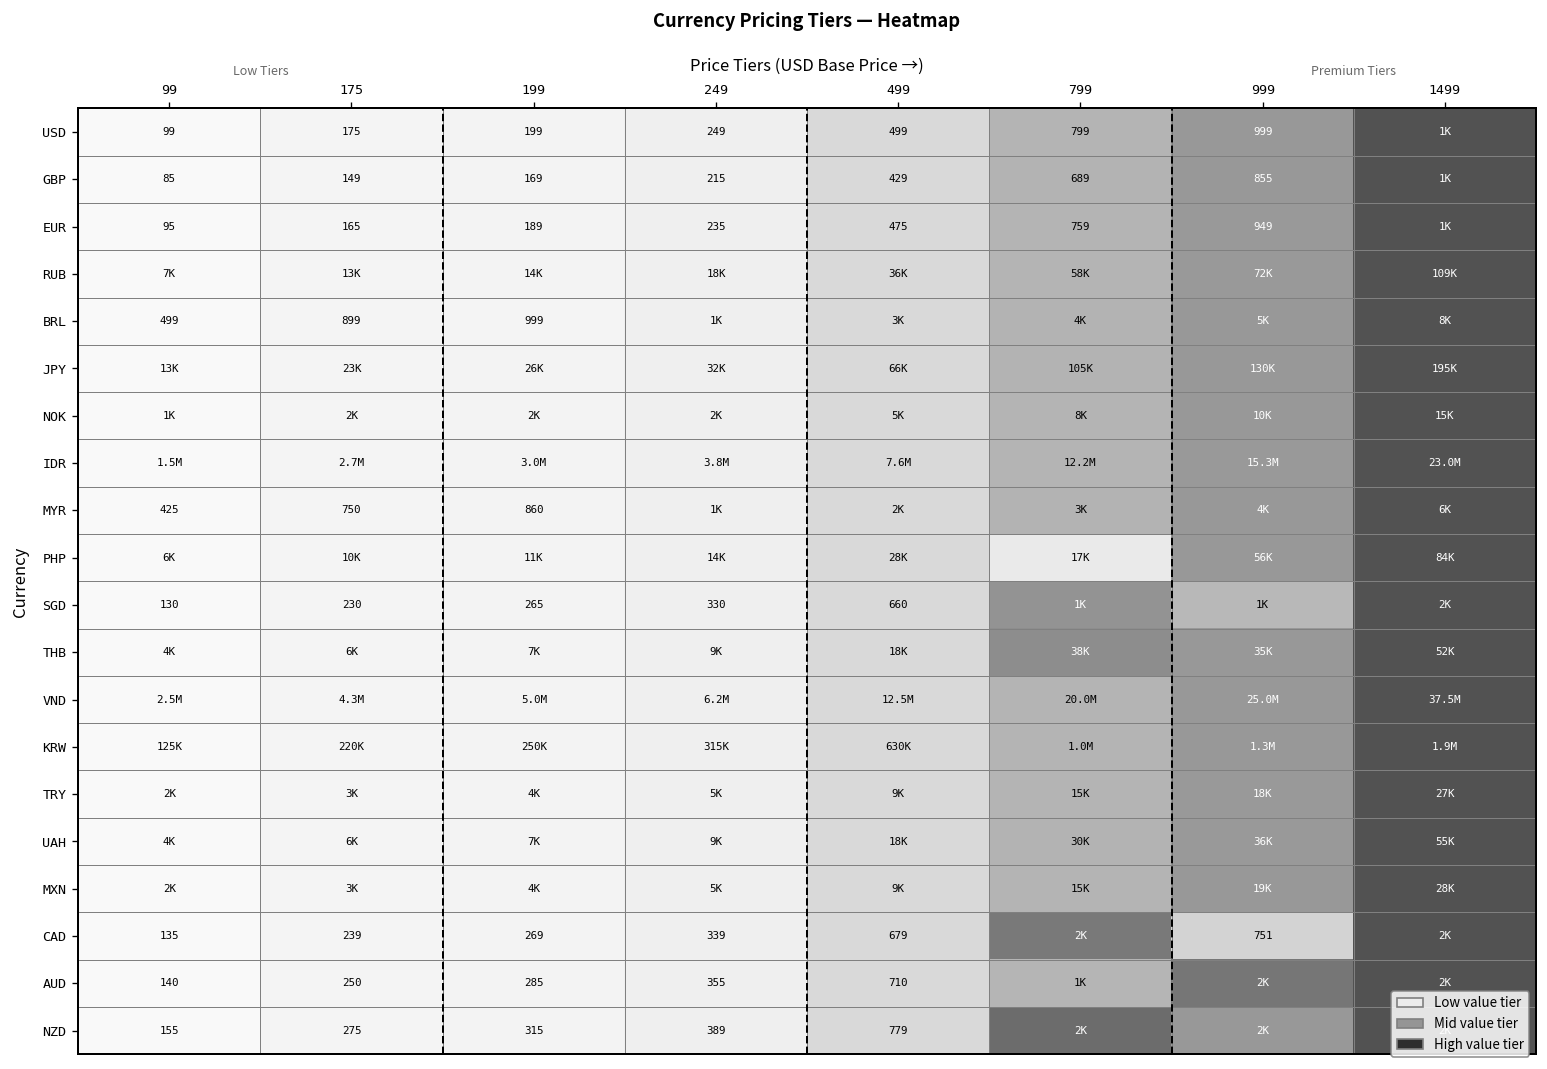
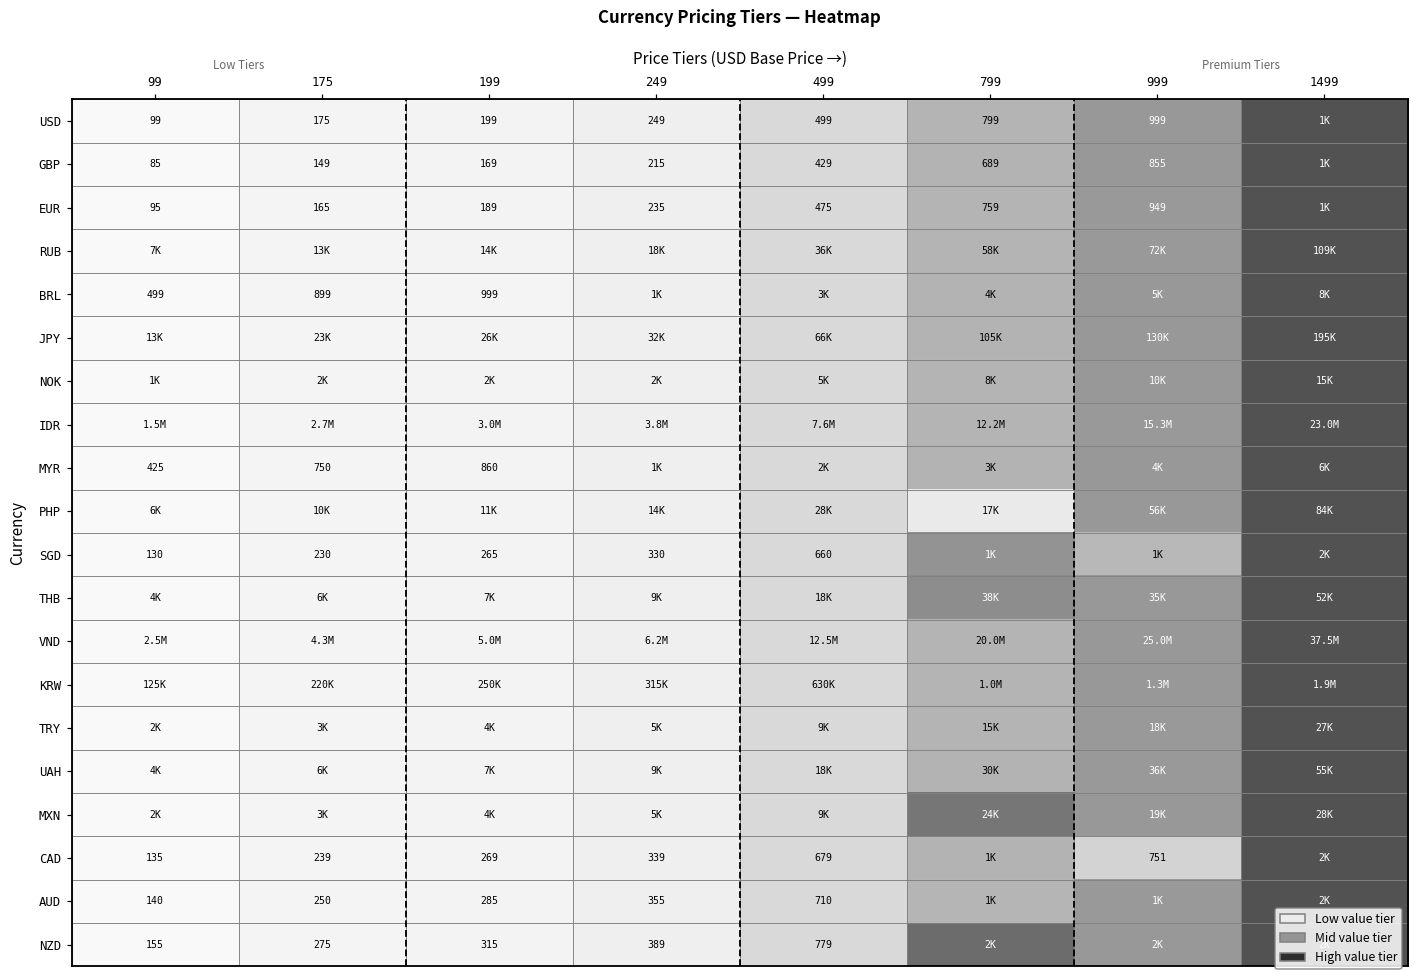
  {
    "USD": {
      "99": "99",
      "175": "175",
      "199": "199",
      "249": "249",
      "499": "499",
      "799": "799",
      "999": "999",
      "1499": "1K"
    },
    "GBP": {
      "99": "85",
      "175": "149",
      "199": "169",
      "249": "215",
      "499": "429",
      "799": "689",
      "999": "855",
      "1499": "1K"
    },
    "EUR": {
      "99": "95",
      "175": "165",
      "199": "189",
      "249": "235",
      "499": "475",
      "799": "759",
      "999": "949",
      "1499": "1K"
    },
    "RUB": {
      "99": "7K",
      "175": "13K",
      "199": "14K",
      "249": "18K",
      "499": "36K",
      "799": "58K",
      "999": "72K",
      "1499": "109K"
    },
    "BRL": {
      "99": "499",
      "175": "899",
      "199": "999",
      "249": "1K",
      "499": "3K",
      "799": "4K",
      "999": "5K",
      "1499": "8K"
    },
    "JPY": {
      "99": "13K",
      "175": "23K",
      "199": "26K",
      "249": "32K",
      "499": "66K",
      "799": "105K",
      "999": "130K",
      "1499": "195K"
    },
    "NOK": {
      "99": "1K",
      "175": "2K",
      "199": "2K",
      "249": "2K",
      "499": "5K",
      "799": "8K",
      "999": "10K",
      "1499": "15K"
    },
    "IDR": {
      "99": "1.5M",
      "175": "2.7M",
      "199": "3.0M",
      "249": "3.8M",
      "499": "7.6M",
      "799": "12.2M",
      "999": "15.3M",
      "1499": "23.0M"
    },
    "MYR": {
      "99": "425",
      "175": "750",
      "199": "860",
      "249": "1K",
      "499": "2K",
      "799": "3K",
      "999": "4K",
      "1499": "6K"
    },
    "PHP": {
      "99": "6K",
      "175": "10K",
      "199": "11K",
      "249": "14K",
      "499": "28K",
      "799": "17K",
      "999": "56K",
      "1499": "84K"
    },
    "SGD": {
      "99": "130",
      "175": "230",
      "199": "265",
      "249": "330",
      "499": "660",
      "799": "1K",
      "999": "1K",
      "1499": "2K"
    },
    "THB": {
      "99": "4K",
      "175": "6K",
      "199": "7K",
      "249": "9K",
      "499": "18K",
      "799": "38K",
      "999": "35K",
      "1499": "52K"
    },
    "VND": {
      "99": "2.5M",
      "175": "4.3M",
      "199": "5.0M",
      "249": "6.2M",
      "499": "12.5M",
      "799": "20.0M",
      "999": "25.0M",
      "1499": "37.5M"
    },
    "KRW": {
      "99": "125K",
      "175": "220K",
      "199": "250K",
      "249": "315K",
      "499": "630K",
      "799": "1.0M",
      "999": "1.3M",
      "1499": "1.9M"
    },
    "TRY": {
      "99": "2K",
      "175": "3K",
      "199": "4K",
      "249": "5K",
      "499": "9K",
      "799": "15K",
      "999": "18K",
      "1499": "27K"
    },
    "UAH": {
      "99": "4K",
      "175": "6K",
      "199": "7K",
      "249": "9K",
      "499": "18K",
      "799": "30K",
      "999": "36K",
      "1499": "55K"
    },
    "MXN": {
      "99": "2K",
      "175": "3K",
      "199": "4K",
      "249": "5K",
      "499": "9K",
-     "799": "15K",
+     "799": "24K",
      "999": "19K",
      "1499": "28K"
    },
    "CAD": {
      "99": "135",
      "175": "239",
      "199": "269",
      "249": "339",
      "499": "679",
-     "799": "2K",
+     "799": "1K",
      "999": "751",
      "1499": "2K"
    },
    "AUD": {
      "99": "140",
      "175": "250",
      "199": "285",
      "249": "355",
      "499": "710",
      "799": "1K",
-     "999": "2K",
+     "999": "1K",
      "1499": "2K"
    },
    "NZD": {
      "99": "155",
      "175": "275",
      "199": "315",
      "249": "389",
      "499": "779",
      "799": "2K",
      "999": "2K"
    }
  }
